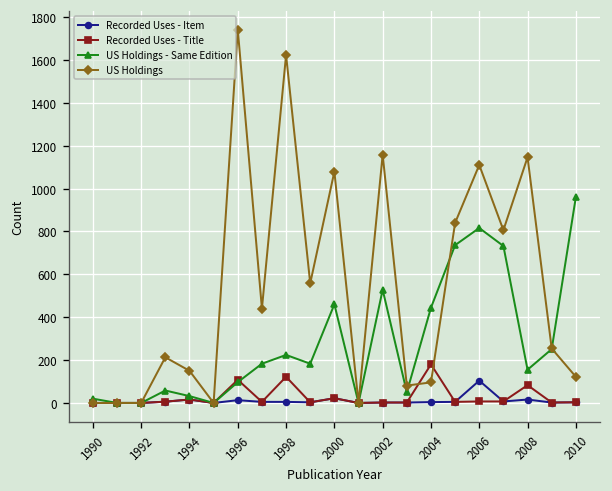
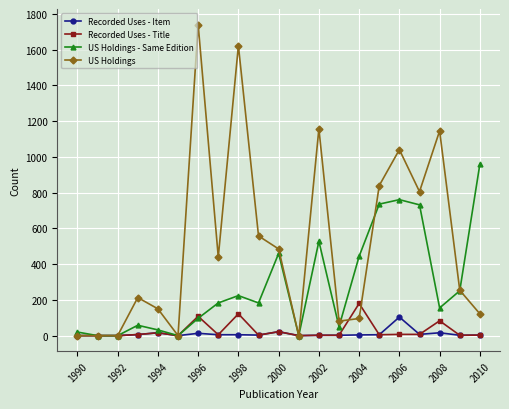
  {
    "Recorded Uses - Item": {
      "1996": 10,
      "1998": 10,
      "2004": 0,
      "2006": 100,
      "2008": 20
    },
    "Recorded Uses - Title": {
      "1998": 120,
      "2004": 180,
      "2006": 10,
      "2008": 80
    },
    "US Holdings - Same Edition": {
      "1990": 20,
      "1994": 30,
      "1998": 220,
      "2000": 460,
      "2002": 530,
      "2004": 440,
-     "2006": 820,
+     "2006": 760,
      "2008": 160,
      "2010": 960
    },
    "US Holdings": {
      "1994": 150,
      "1996": 1740,
      "1998": 1620,
-     "2000": 1080,
+     "2000": 490,
      "2002": 1160,
      "2004": 100,
-     "2006": 1110,
+     "2006": 1040,
      "2008": 1150,
      "2010": 120
    }
  }
